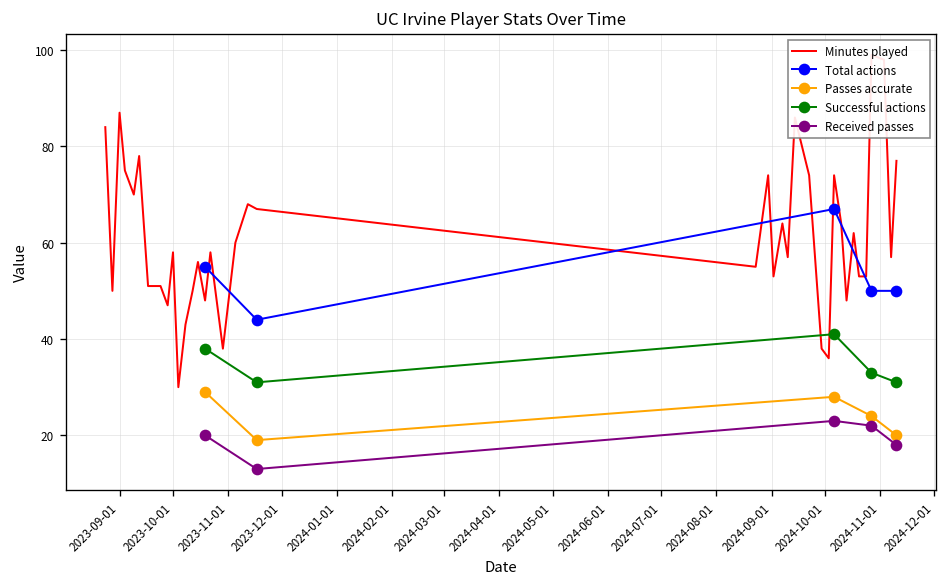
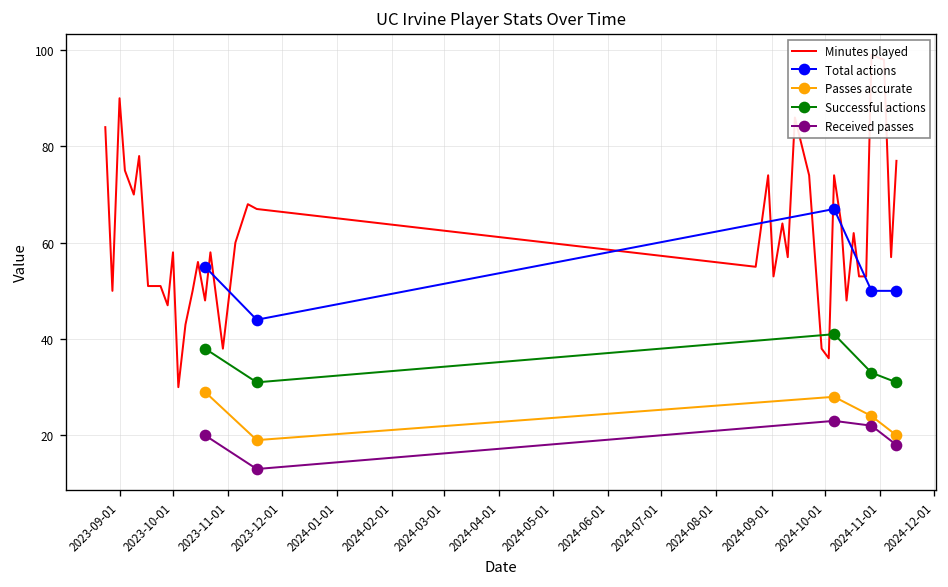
  {
    "Minutes played": {
-     "2023-09-01": 87,
+     "2023-09-01": 90,
      "2023-10-01": 58
    }
  }
